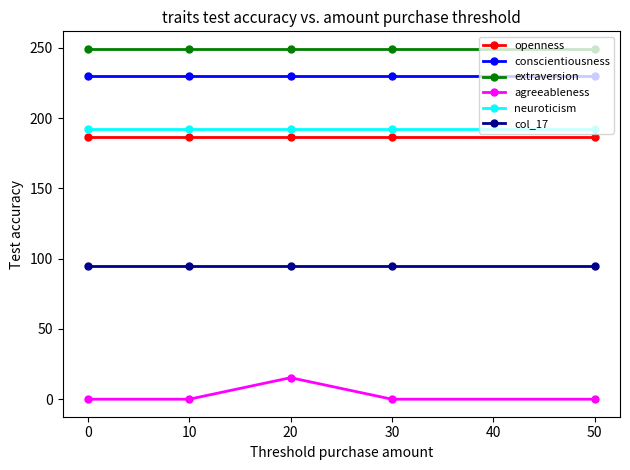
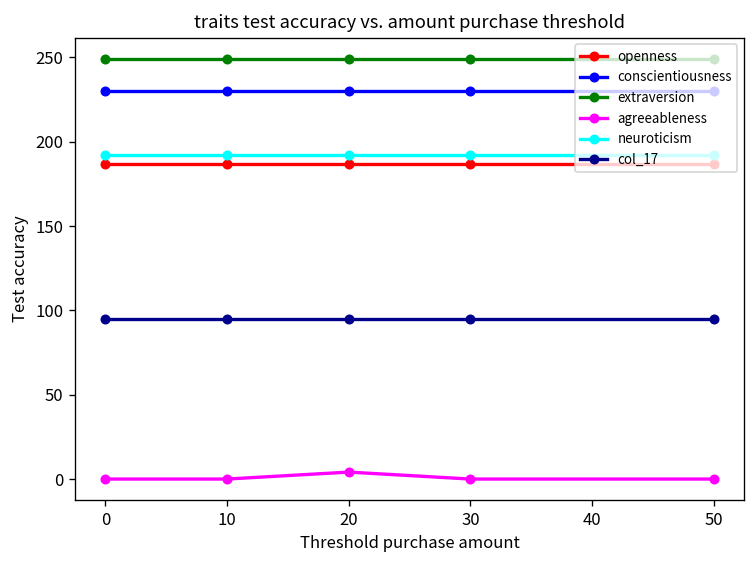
  {
    "openness": {
      "0": 187,
      "10": 187,
      "20": 187,
      "30": 187,
      "50": 187
    },
    "conscientiousness": {
      "0": 230,
      "10": 230,
      "20": 230,
      "30": 230
    },
    "extraversion": {
      "0": 249,
      "10": 249,
      "20": 249,
      "30": 249
    },
    "agreeableness": {
      "0": 0,
      "10": 0,
-     "20": 15,
+     "20": 4,
      "30": 0,
      "50": 0
    },
    "neuroticism": {
      "0": 192,
      "10": 192,
      "20": 192,
      "30": 192
    },
    "col_17": {
      "0": 95,
      "10": 95,
      "20": 95,
      "30": 95,
      "50": 95
    }
  }
